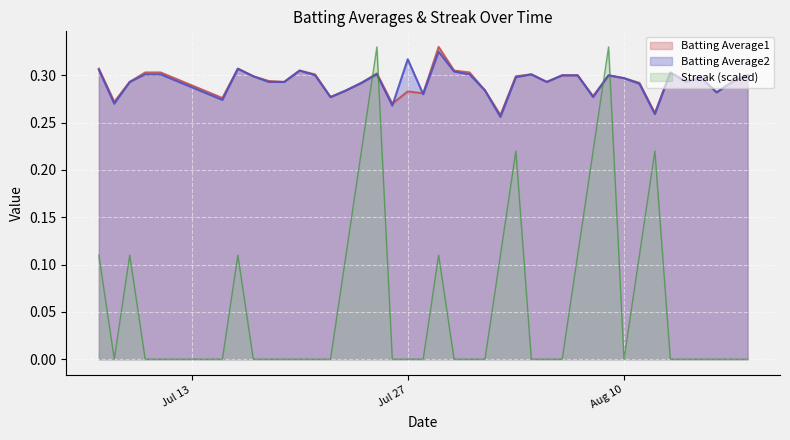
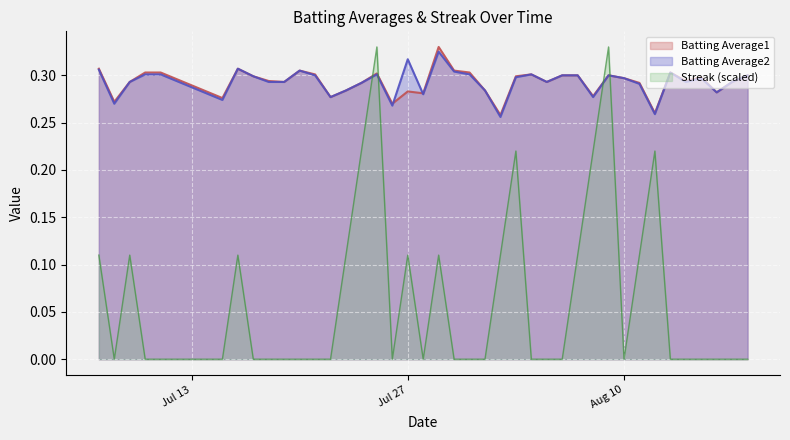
  {
    "Batting Average1": {
      "Jul 27": 0.28
    },
    "Batting Average2": {
      "Jul 27": 0.32
    },
    "Streak (scaled)": {
-     "Jul 27": 0.00,
+     "Jul 27": 0.11,
      "Aug 10": 0.00
    }
  }
